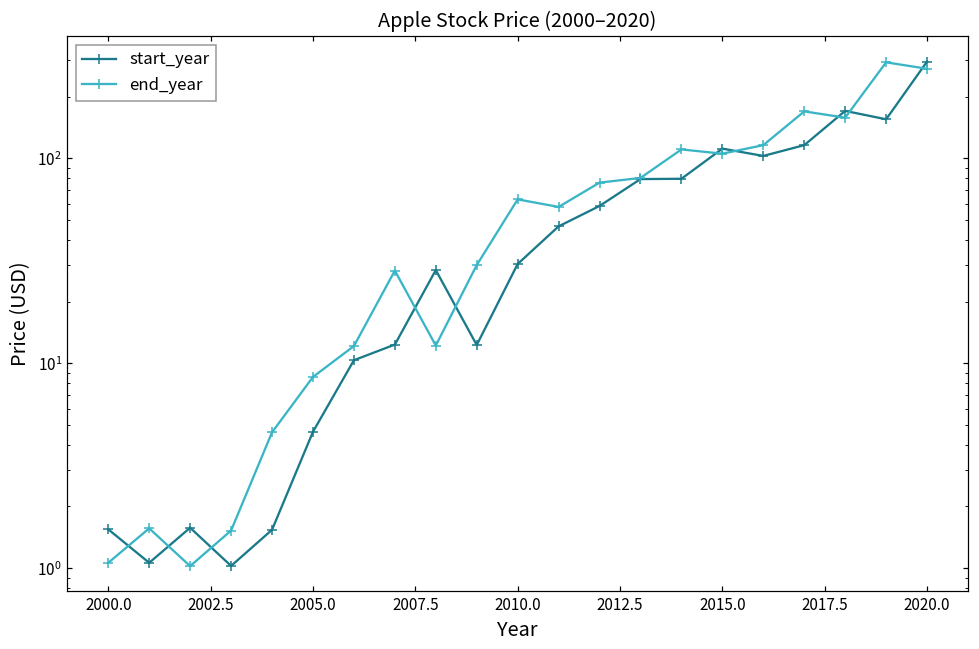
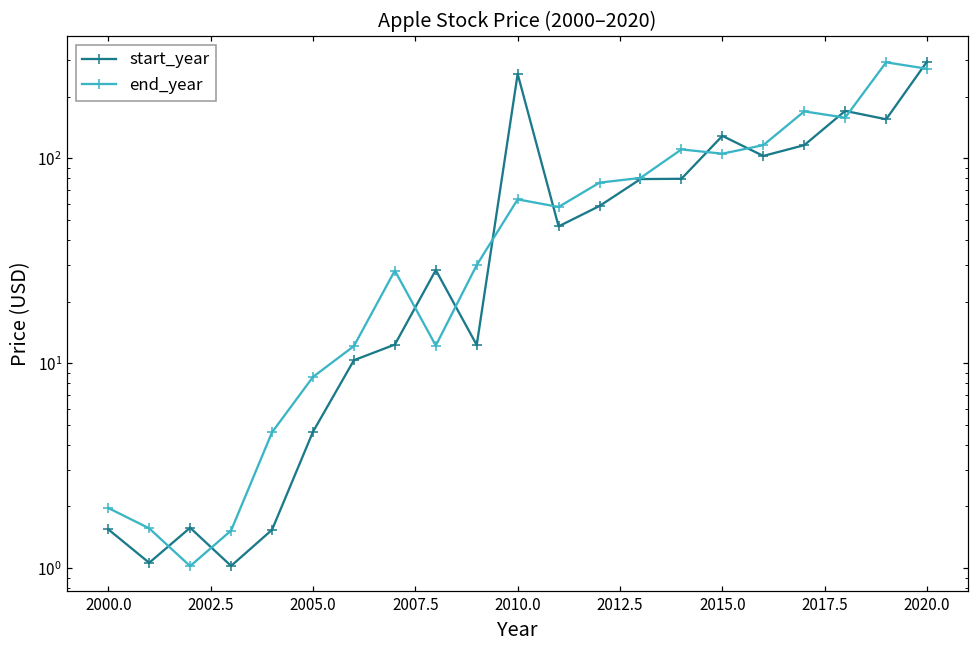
  {
    "start_year": {
      "2000.0": 1.5,
      "2005.0": 4.6,
-     "2010.0": 30,
-     "2015.0": 110,
+     "2010.0": 260,
+     "2015.0": 130,
      "2020.0": 300
    },
    "end_year": {
-     "2000.0": 1.1,
+     "2000.0": 2.0,
      "2005.0": 9,
      "2010.0": 63,
      "2015.0": 110,
      "2020.0": 270
    }
  }
